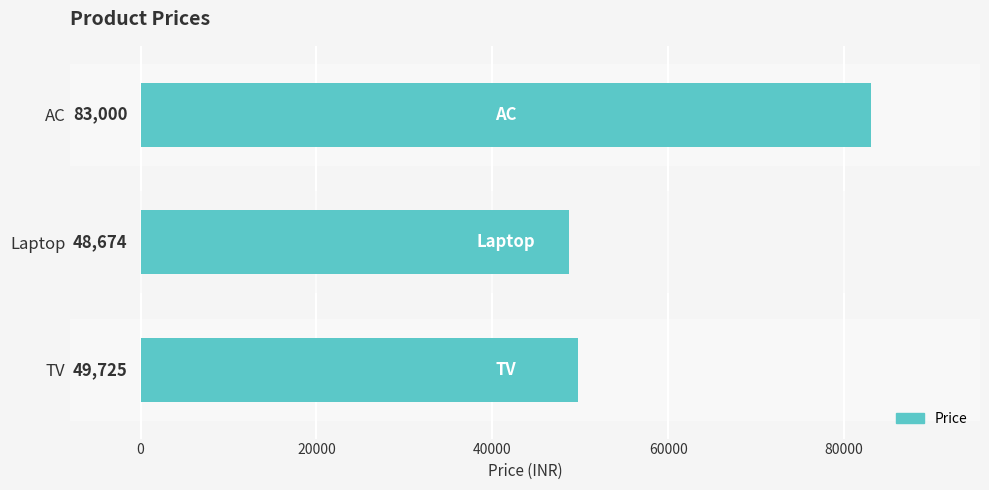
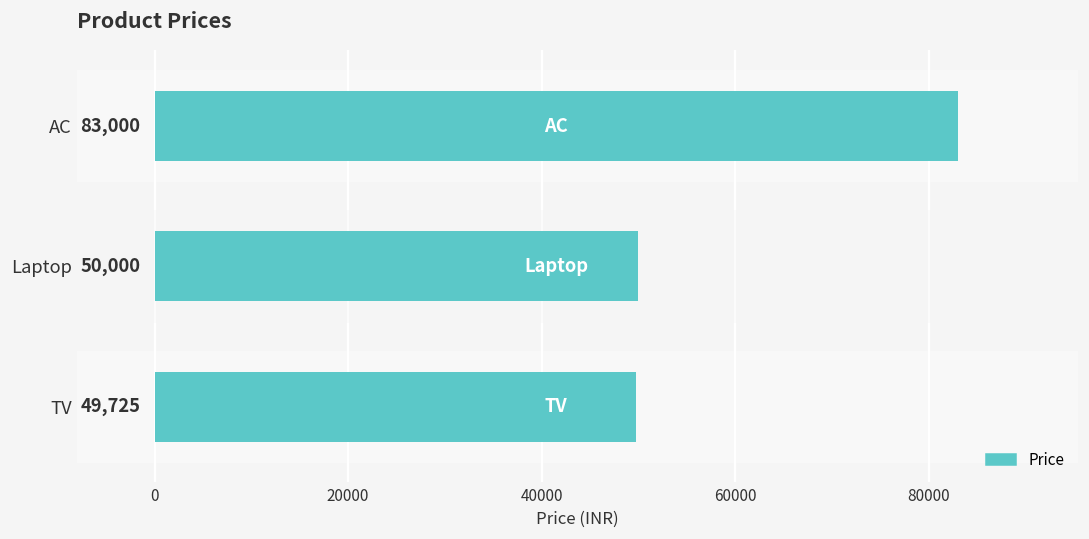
  {
-   "Laptop": "48,674"
+   "Laptop": "50,000"
  }
